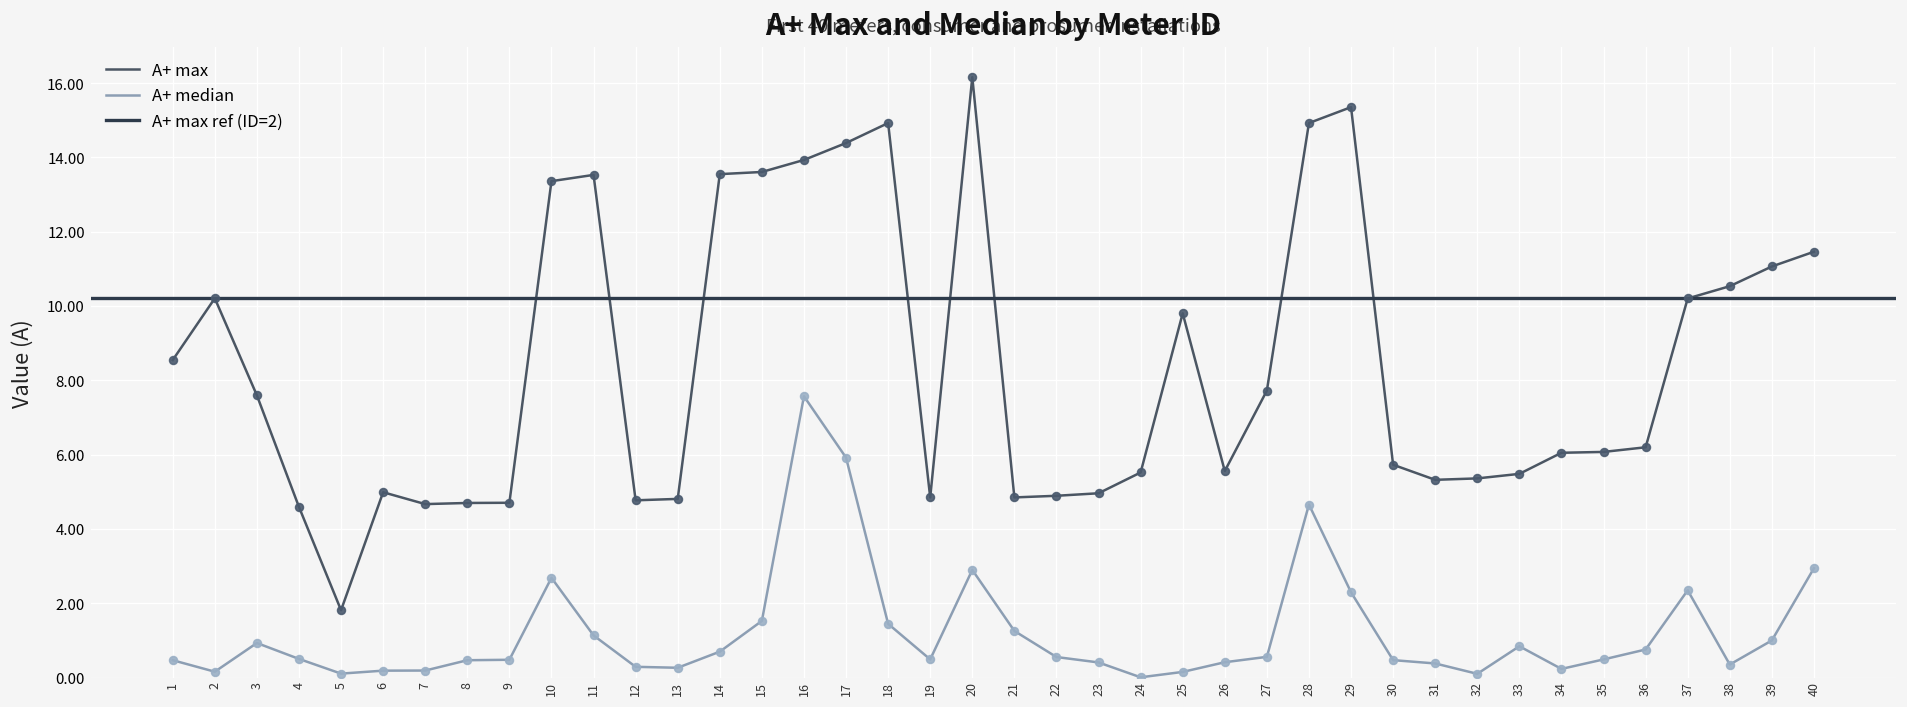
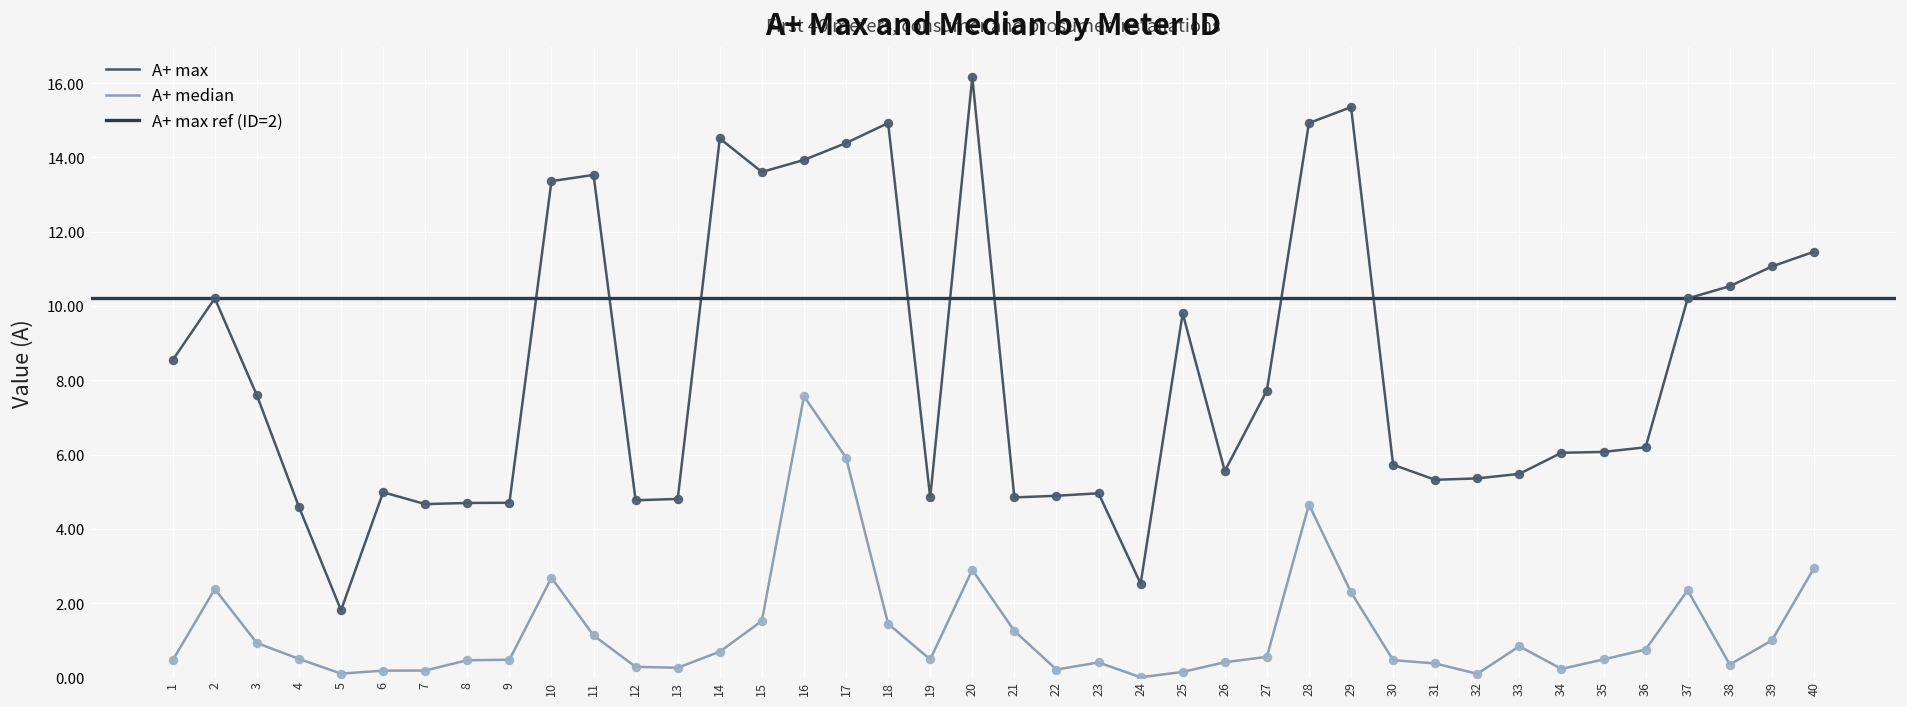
  {
    "A+ max": {
      "1": 8.5,
      "2": 10.2,
      "3": 7.6,
      "4": 4.6,
      "5": 1.8,
      "6": 5.0,
      "7": 4.7,
      "8": 4.7,
      "9": 4.7,
      "10": 13.4,
      "11": 13.5,
      "12": 4.8,
      "13": 4.8,
-     "14": 13.5,
+     "14": 14.5,
      "15": 13.6,
      "16": 13.9,
      "17": 14.4,
      "18": 14.9,
      "19": 4.8,
      "20": 16.2,
      "21": 4.8,
      "22": 4.9,
      "23": 5.0,
-     "24": 5.5,
+     "24": 2.5,
      "25": 9.8,
      "26": 5.6,
      "27": 7.7,
      "28": 14.9,
      "29": 15.4,
      "30": 5.7,
      "31": 5.3,
      "32": 5.4,
      "33": 5.5,
      "34": 6.0,
      "35": 6.1,
      "36": 6.2,
      "37": 10.2,
      "38": 10.5,
      "39": 11.1,
      "40": 11.5
    },
    "A+ median": {
      "1": 0.5,
-     "2": 0.2,
+     "2": 2.4,
      "3": 0.9,
      "4": 0.5,
      "5": 0.1,
      "6": 0.2,
      "7": 0.2,
      "8": 0.5,
      "9": 0.5,
      "10": 2.7,
      "11": 1.1,
      "12": 0.3,
      "13": 0.3,
      "14": 0.7,
      "15": 1.5,
      "16": 7.6,
      "17": 5.9,
      "18": 1.4,
      "19": 0.5,
      "20": 2.9,
      "21": 1.3,
-     "22": 0.6,
+     "22": 0.2,
      "23": 0.4,
      "24": 0.0,
      "25": 0.2,
      "26": 0.4,
      "27": 0.6,
      "28": 4.7,
      "29": 2.3,
      "30": 0.5,
      "31": 0.4,
      "32": 0.1,
      "33": 0.8,
      "34": 0.2,
      "35": 0.5,
      "36": 0.8,
      "37": 2.3,
      "38": 0.4,
      "39": 1.0,
      "40": 2.9
    }
  }
